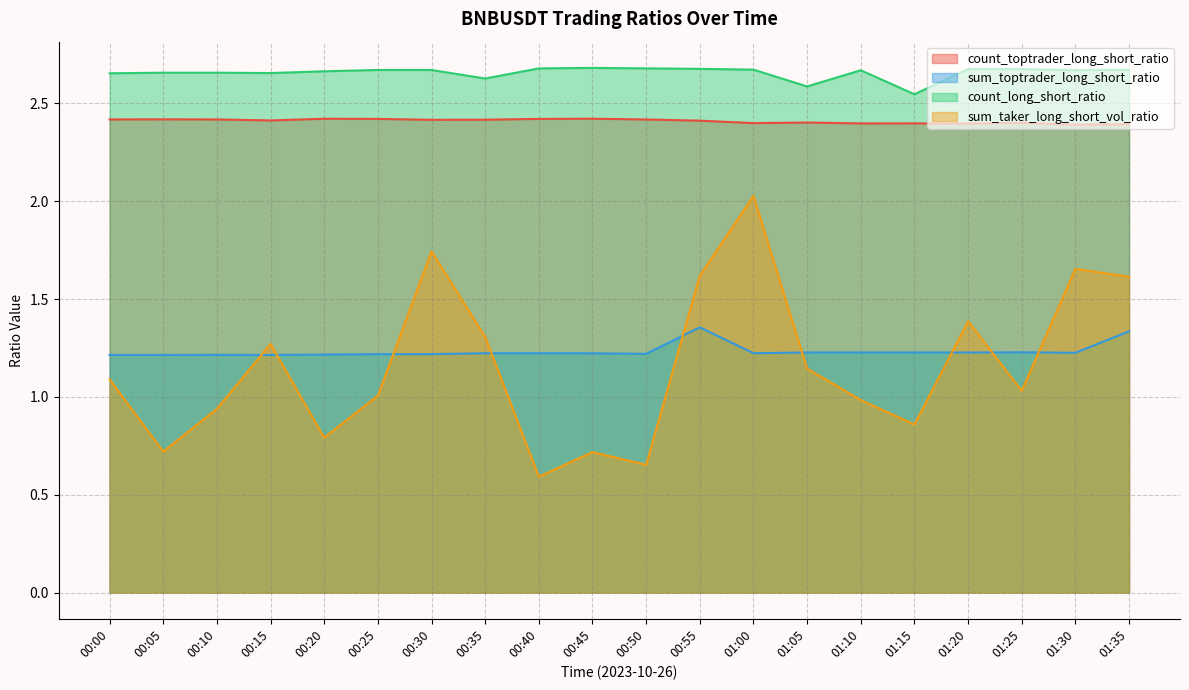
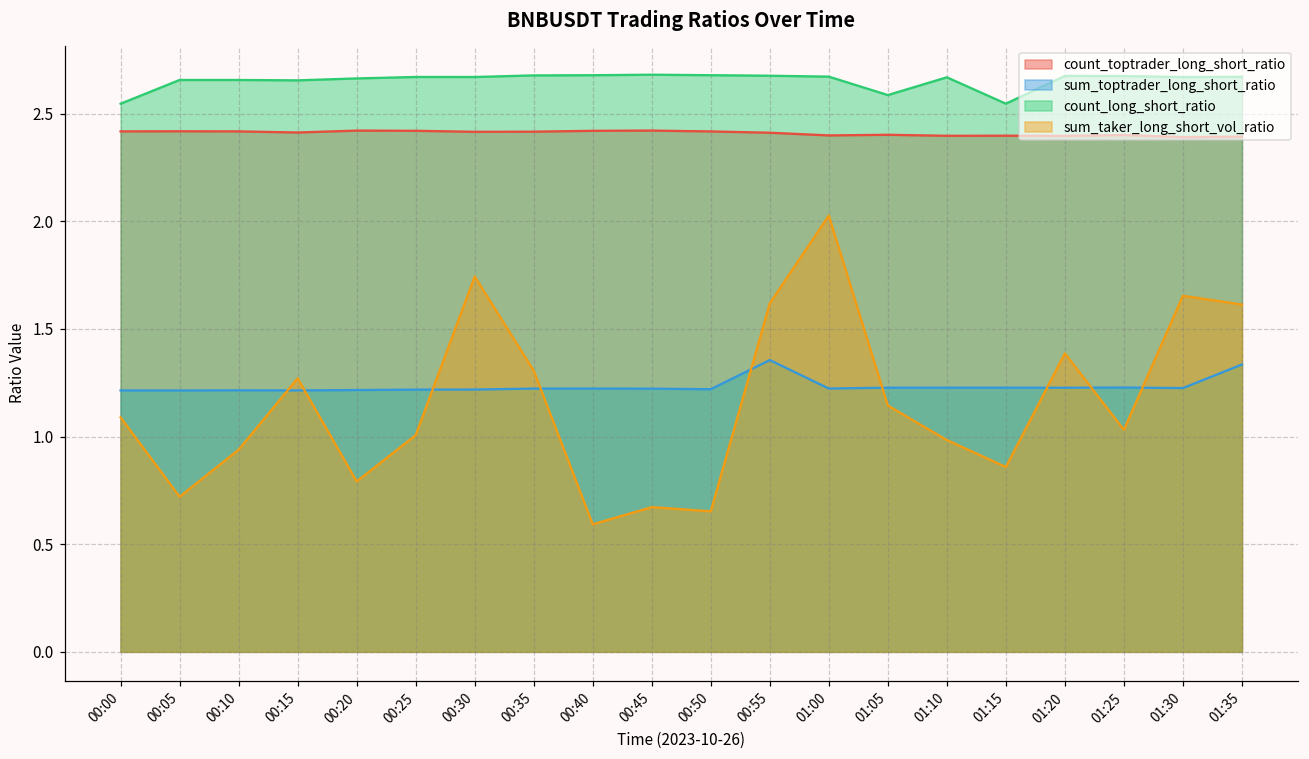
  {
    "count_toptrader_long_short_ratio": {
      "00:00": 2.42,
      "00:05": 2.42,
      "00:10": 2.42,
      "00:15": 2.41,
      "00:20": 2.42,
      "00:25": 2.42,
      "00:30": 2.42,
      "00:35": 2.42,
      "00:40": 2.42,
      "00:45": 2.42,
      "00:50": 2.42,
      "00:55": 2.41,
      "01:00": 2.40,
      "01:05": 2.40,
      "01:10": 2.40,
      "01:15": 2.40
    },
    "sum_toptrader_long_short_ratio": {
      "00:00": 1.21,
      "00:05": 1.21,
      "00:10": 1.21,
      "00:15": 1.21,
      "00:20": 1.22,
      "00:25": 1.22,
      "00:30": 1.22,
      "00:35": 1.22,
      "00:40": 1.22,
      "00:45": 1.22,
      "00:50": 1.22,
      "00:55": 1.36,
      "01:00": 1.22,
      "01:05": 1.23,
      "01:10": 1.23,
      "01:15": 1.23,
      "01:20": 1.23,
      "01:25": 1.23,
      "01:30": 1.23,
      "01:35": 1.34
    },
    "count_long_short_ratio": {
-     "00:00": 2.65,
+     "00:00": 2.55,
      "00:05": 2.66,
      "00:10": 2.66,
      "00:15": 2.66,
      "00:20": 2.66,
      "00:25": 2.67,
      "00:30": 2.67,
-     "00:35": 2.63,
+     "00:35": 2.68,
      "00:40": 2.68,
      "00:45": 2.68,
      "00:50": 2.68,
      "00:55": 2.68,
      "01:00": 2.67,
      "01:05": 2.59,
      "01:10": 2.67,
      "01:15": 2.55
    },
    "sum_taker_long_short_vol_ratio": {
      "00:00": 1.09,
      "00:05": 0.72,
      "00:10": 0.94,
      "00:15": 1.27,
      "00:20": 0.79,
      "00:25": 1.01,
      "00:30": 1.74,
      "00:35": 1.31,
      "00:40": 0.59,
-     "00:45": 0.72,
+     "00:45": 0.67,
      "00:50": 0.65,
      "00:55": 1.62,
      "01:00": 2.03,
      "01:05": 1.14,
      "01:10": 0.98,
      "01:15": 0.86,
      "01:20": 1.39,
      "01:25": 1.03,
      "01:30": 1.65,
      "01:35": 1.61
    }
  }
